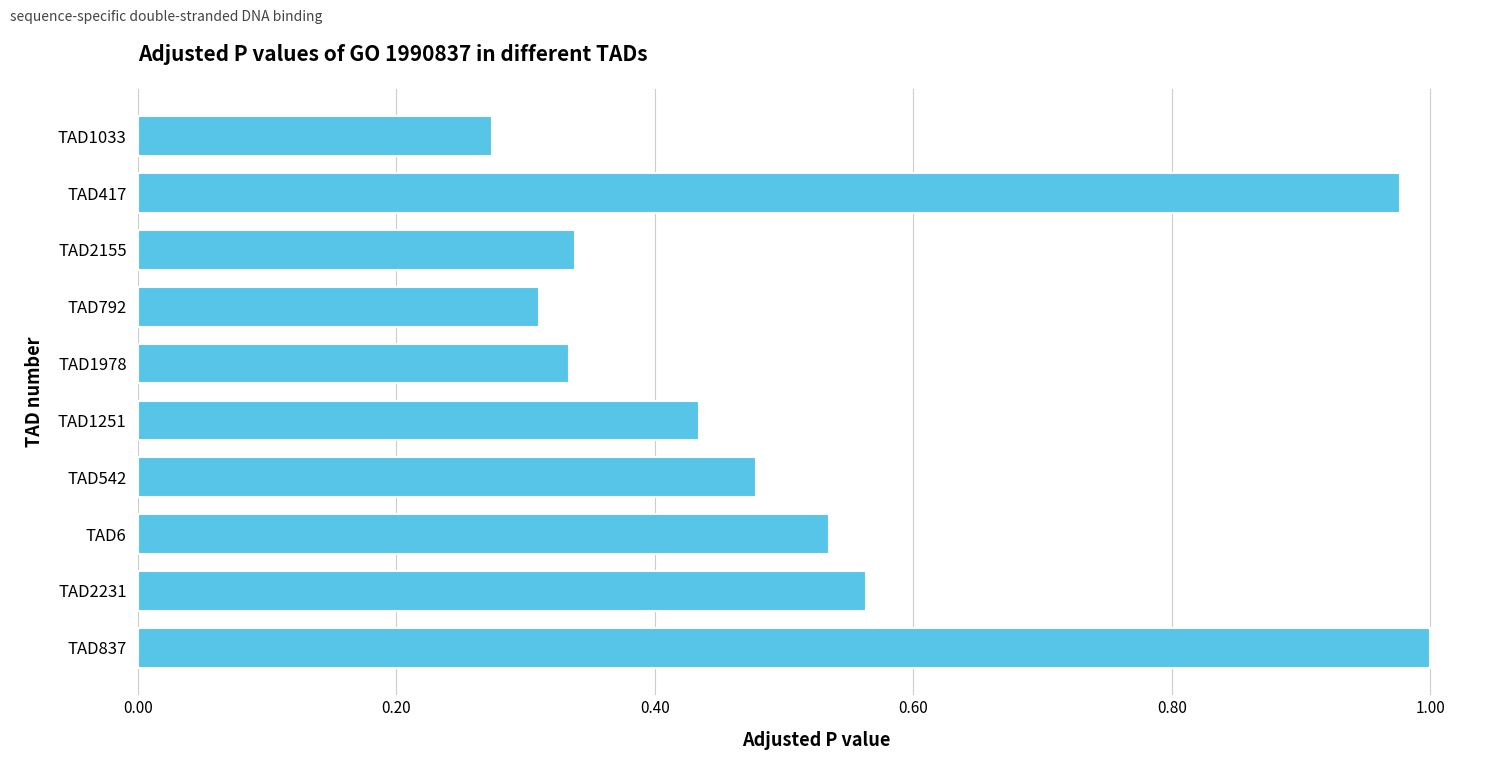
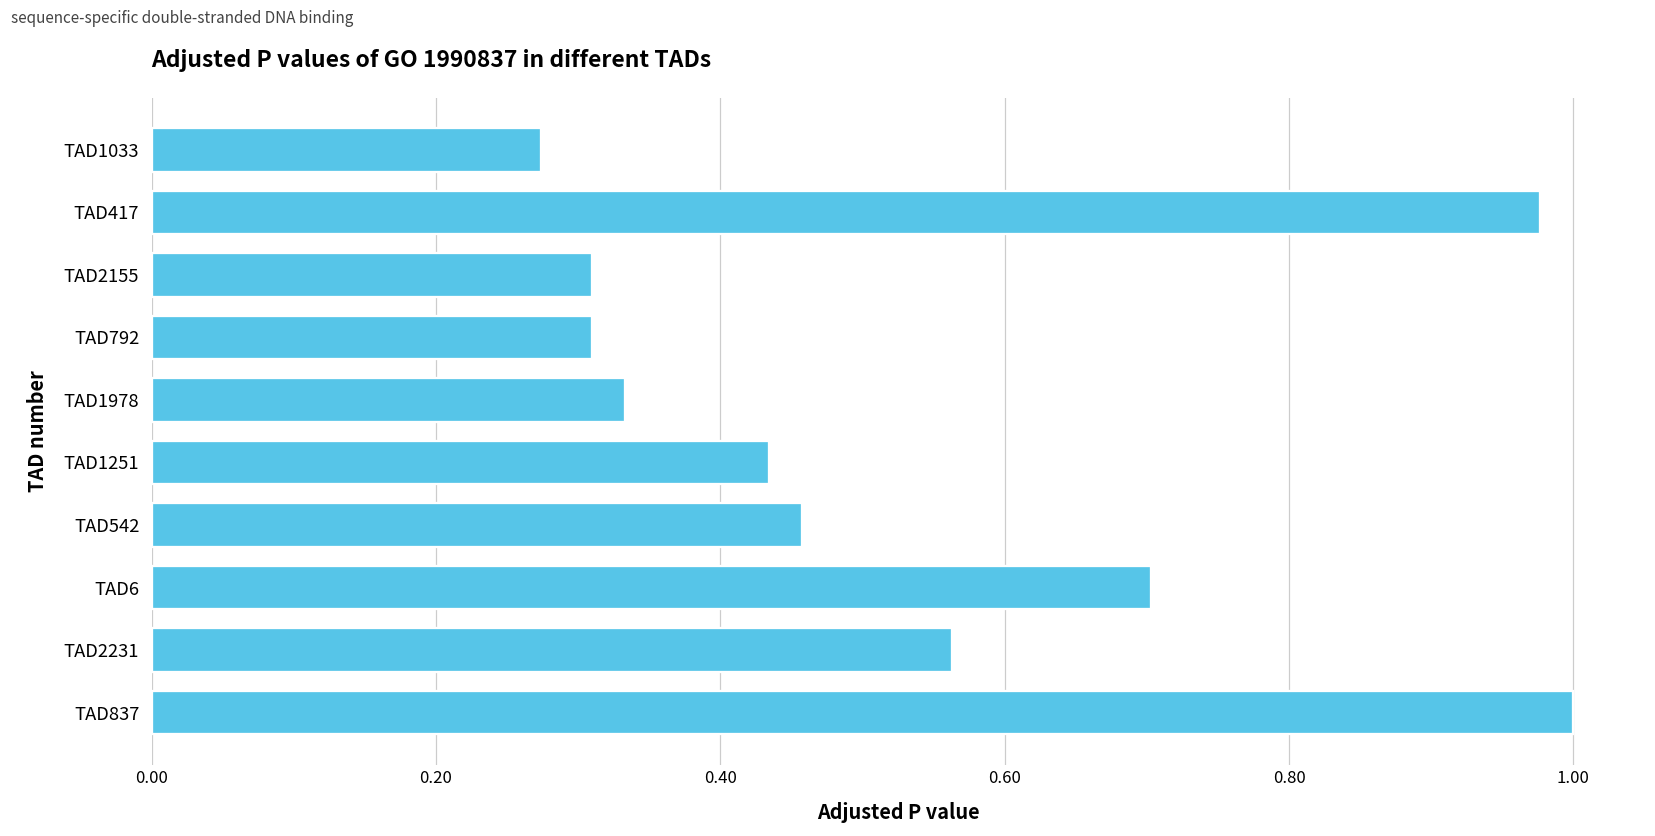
  {
    "TAD1033": 0.274,
    "TAD417": 0.977,
-   "TAD2155": 0.339,
+   "TAD2155": 0.310,
    "TAD792": 0.310,
    "TAD1978": 0.333,
    "TAD1251": 0.434,
-   "TAD542": 0.478,
-   "TAD6": 0.535,
+   "TAD542": 0.457,
+   "TAD6": 0.703,
    "TAD2231": 0.563,
    "TAD837": 1.000
  }
